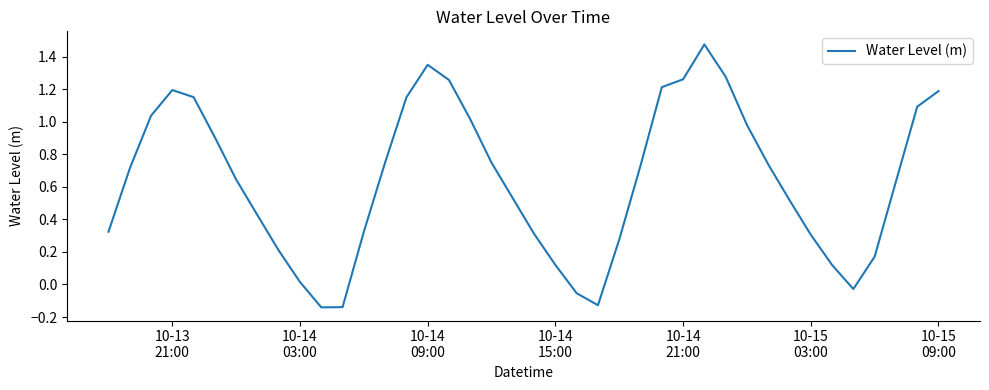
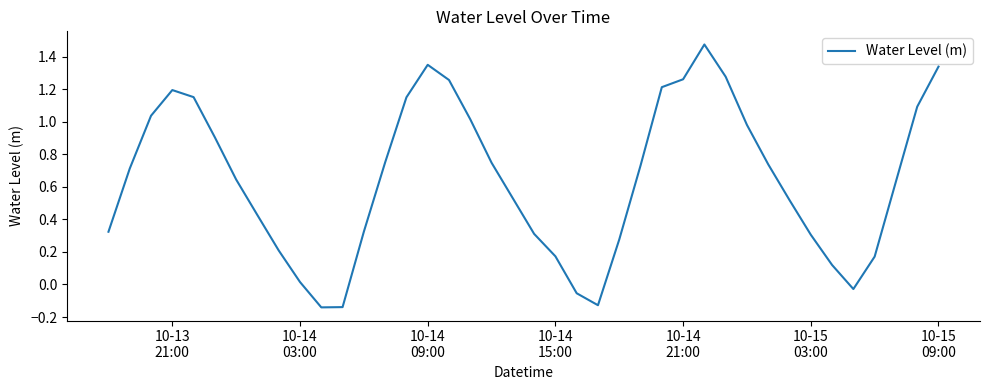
  {
    "10-13 21:00": 1.20,
    "10-14 03:00": 0.02,
    "10-14 09:00": 1.35,
-   "10-14 15:00": 0.12,
+   "10-14 15:00": 0.17,
    "10-14 21:00": 1.26,
    "10-15 03:00": 0.31,
-   "10-15 09:00": 1.19
+   "10-15 09:00": 1.34
  }
